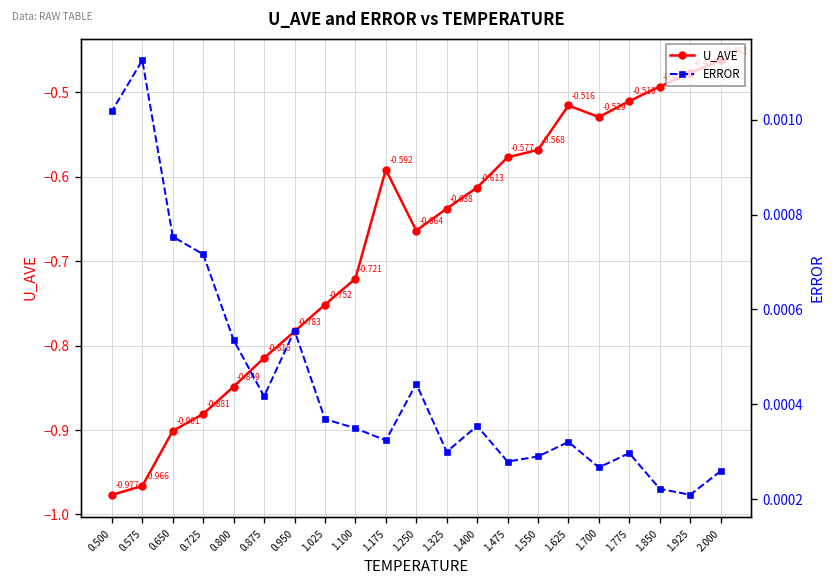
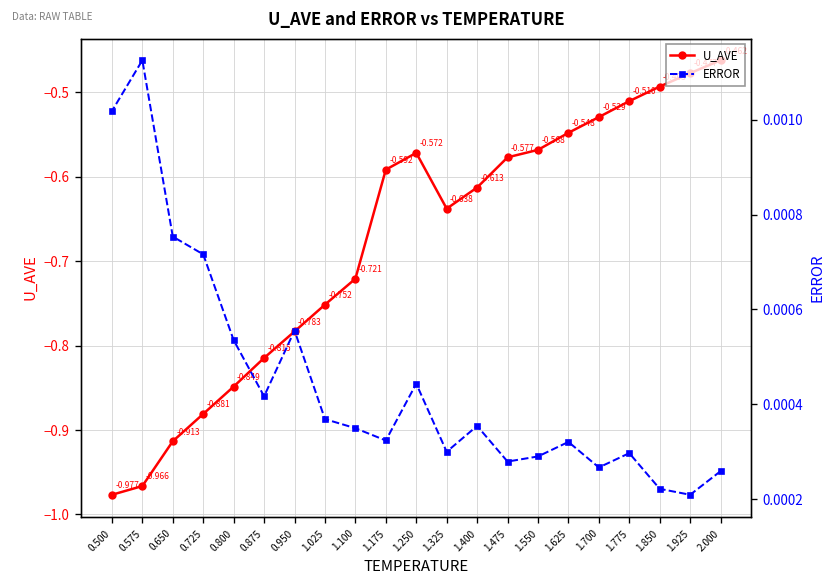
  {
    "U_AVE": {
      "0.500": -0.977,
      "0.575": -0.966,
-     "0.650": -0.901,
+     "0.650": -0.913,
      "0.725": -0.881,
      "0.800": -0.849,
      "0.875": -0.815,
      "0.950": -0.783,
      "1.025": -0.752,
      "1.100": -0.721,
      "1.175": -0.592,
-     "1.250": -0.664,
+     "1.250": -0.572,
      "1.325": -0.638,
      "1.400": -0.613,
      "1.475": -0.577,
      "1.550": -0.568,
-     "1.625": -0.516,
+     "1.625": -0.548,
      "1.700": -0.529,
      "1.775": -0.510
    }
  }
